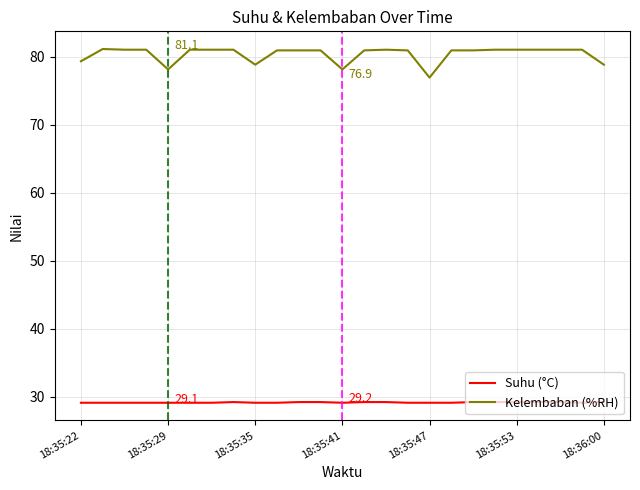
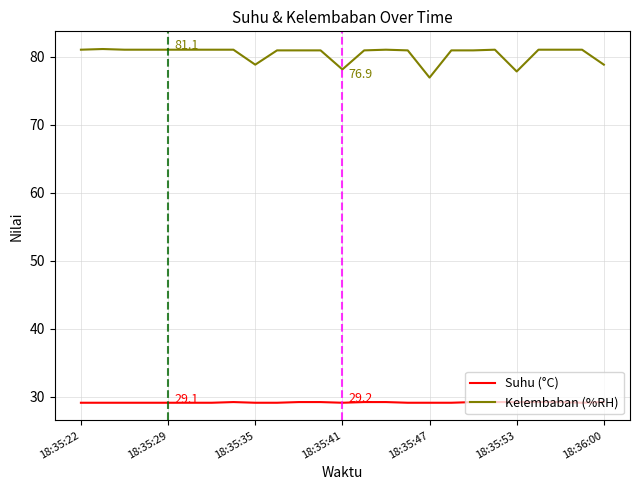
  {
    "Suhu (°C)": {
      "18:35:22": 29,
      "18:35:35": 29,
      "18:35:41": 29,
      "18:35:47": 29
    },
    "Kelembaban (%RH)": {
-     "18:35:22": 79,
-     "18:35:29": 78,
+     "18:35:22": 81,
+     "18:35:29": 81,
      "18:35:35": 79,
      "18:35:47": 77,
-     "18:35:53": 81,
+     "18:35:53": 78,
      "18:36:00": 79
    }
  }
